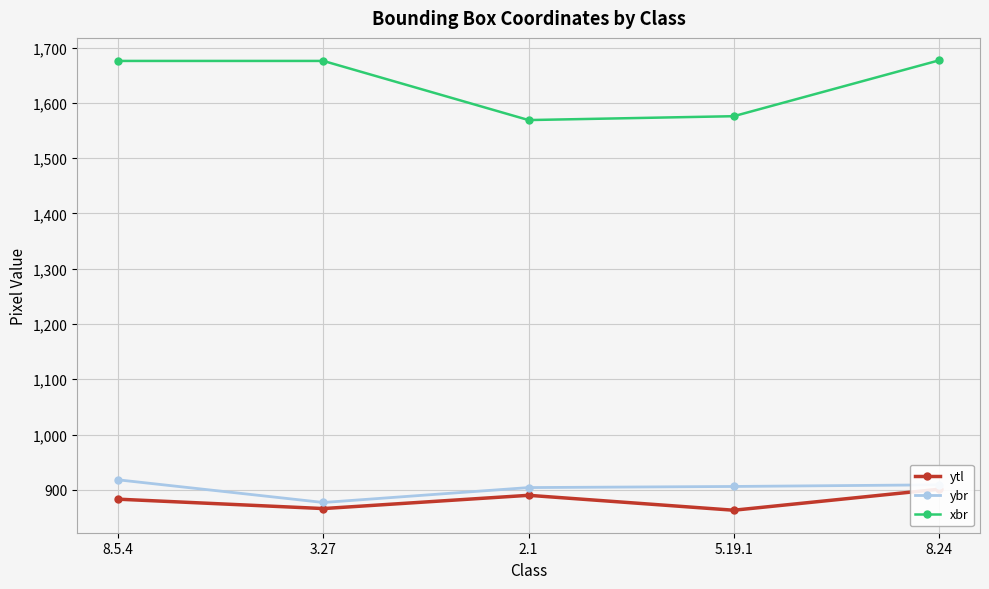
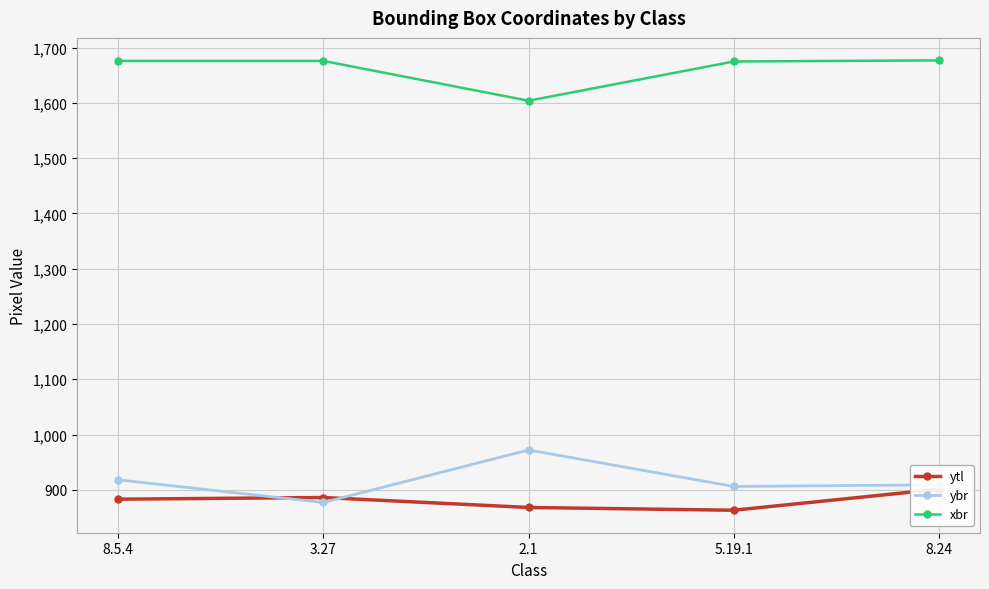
  {
    "ytl": {
      "8.5.4": "880",
-     "3.27": "870",
-     "2.1": "890",
+     "3.27": "890",
+     "2.1": "870",
      "5.19.1": "860"
    },
    "ybr": {
      "8.5.4": "920",
      "3.27": "880",
-     "2.1": "900",
+     "2.1": "970",
      "5.19.1": "910"
    },
    "xbr": {
      "8.5.4": "1,680",
      "3.27": "1,680",
-     "2.1": "1,570",
-     "5.19.1": "1,580",
+     "2.1": "1,600",
+     "5.19.1": "1,680",
      "8.24": "1,680"
    }
  }
